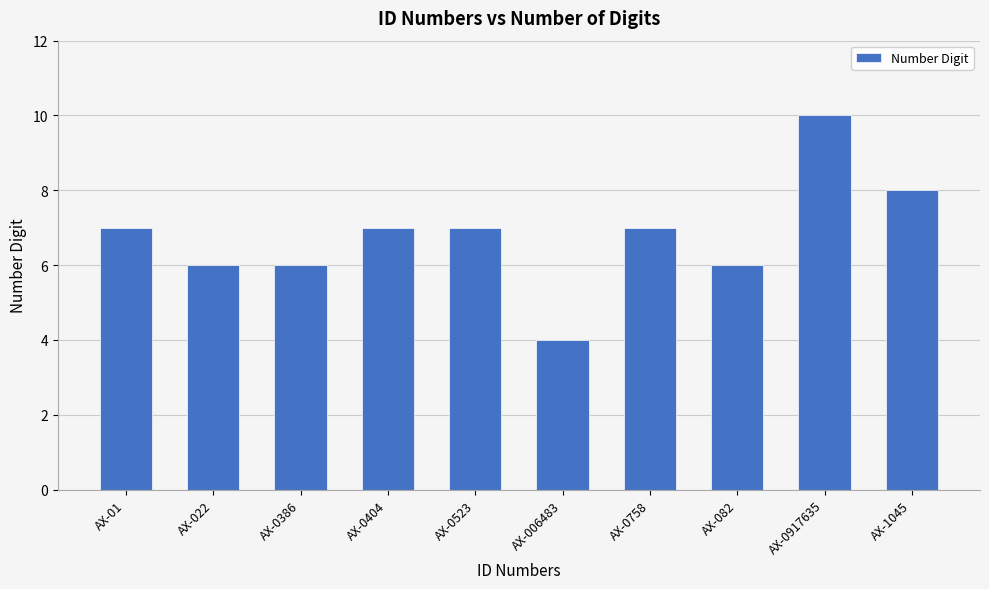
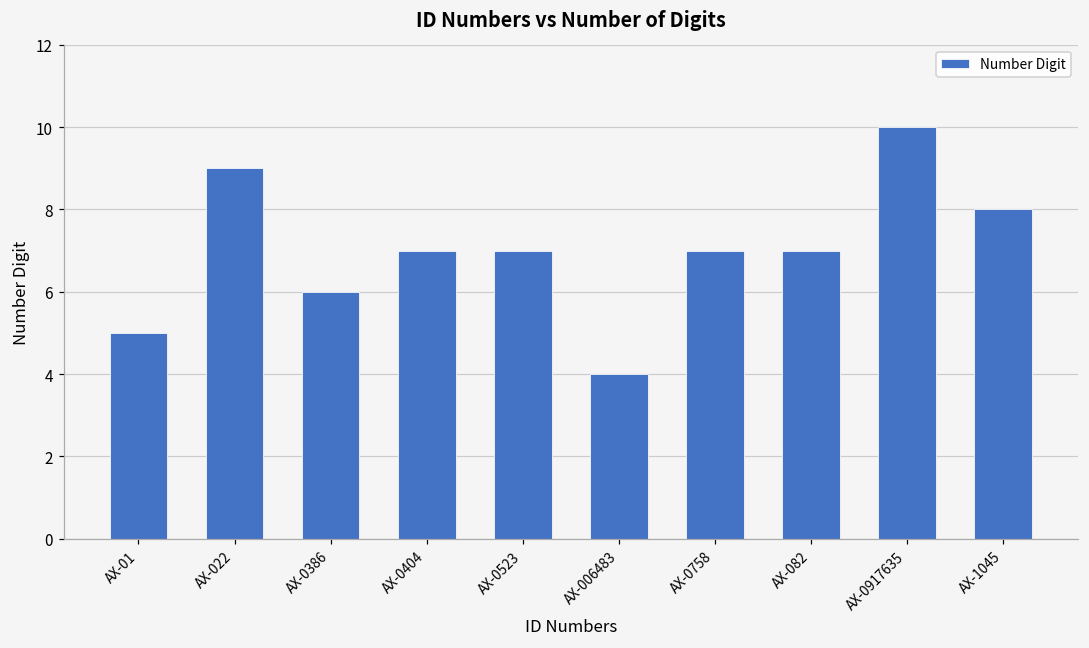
  {
-   "AX-01": 7,
-   "AX-022": 6,
+   "AX-01": 5,
+   "AX-022": 9,
    "AX-0386": 6,
    "AX-0404": 7,
    "AX-0523": 7,
    "AX-006483": 4,
    "AX-0758": 7,
-   "AX-082": 6,
+   "AX-082": 7,
    "AX-0917635": 10,
    "AX-1045": 8
  }
